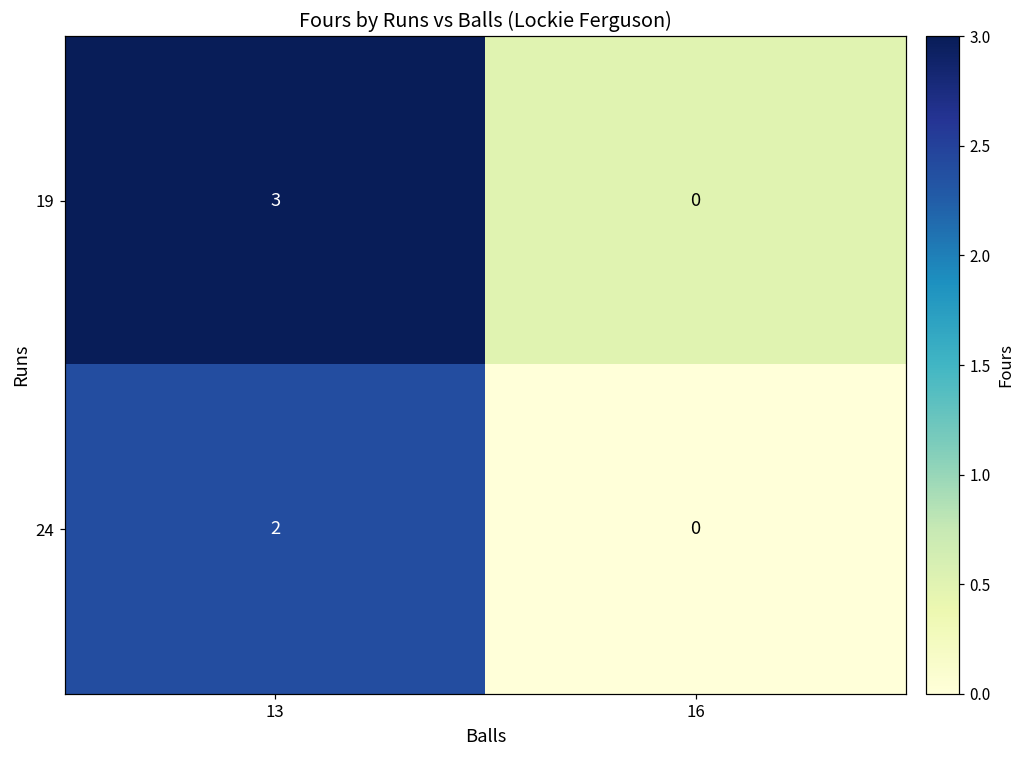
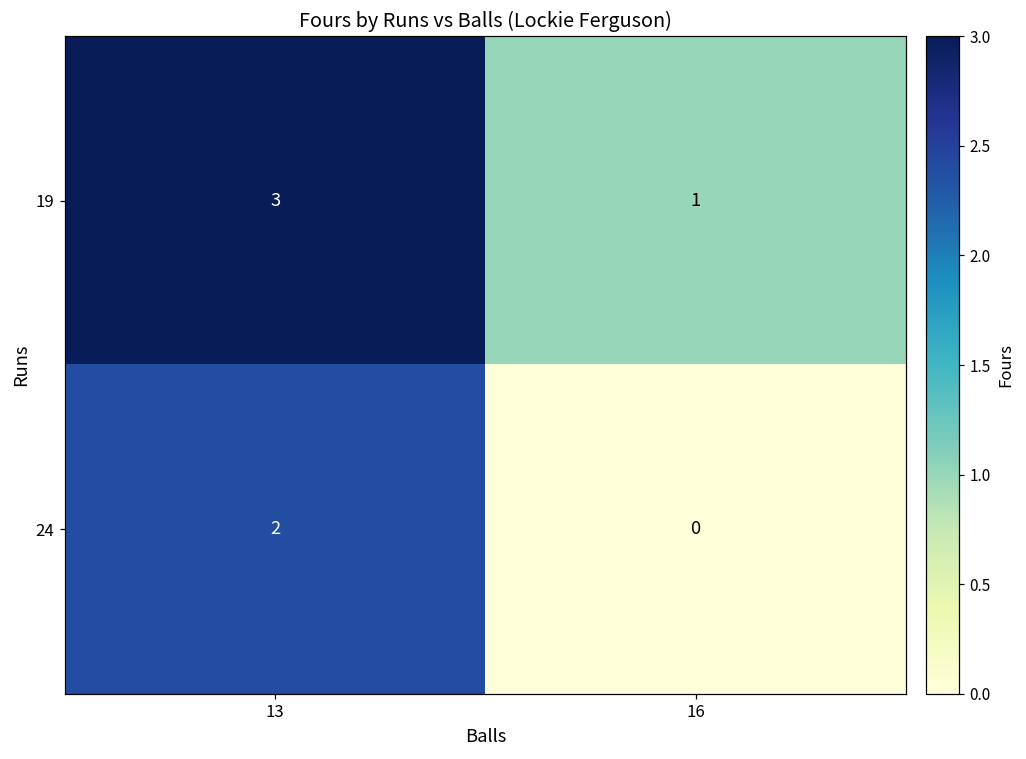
  {
    "19": {
      "13": 3,
-     "16": 0
+     "16": 1
    },
    "24": {
      "13": 2,
      "16": 0
    }
  }
